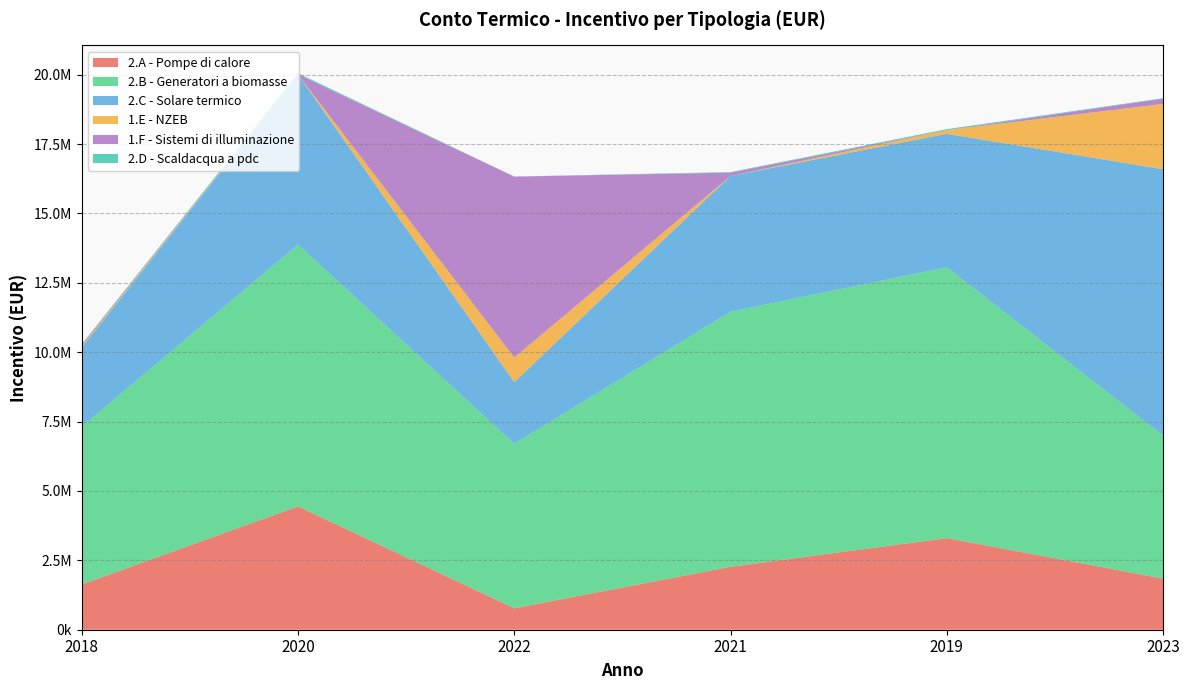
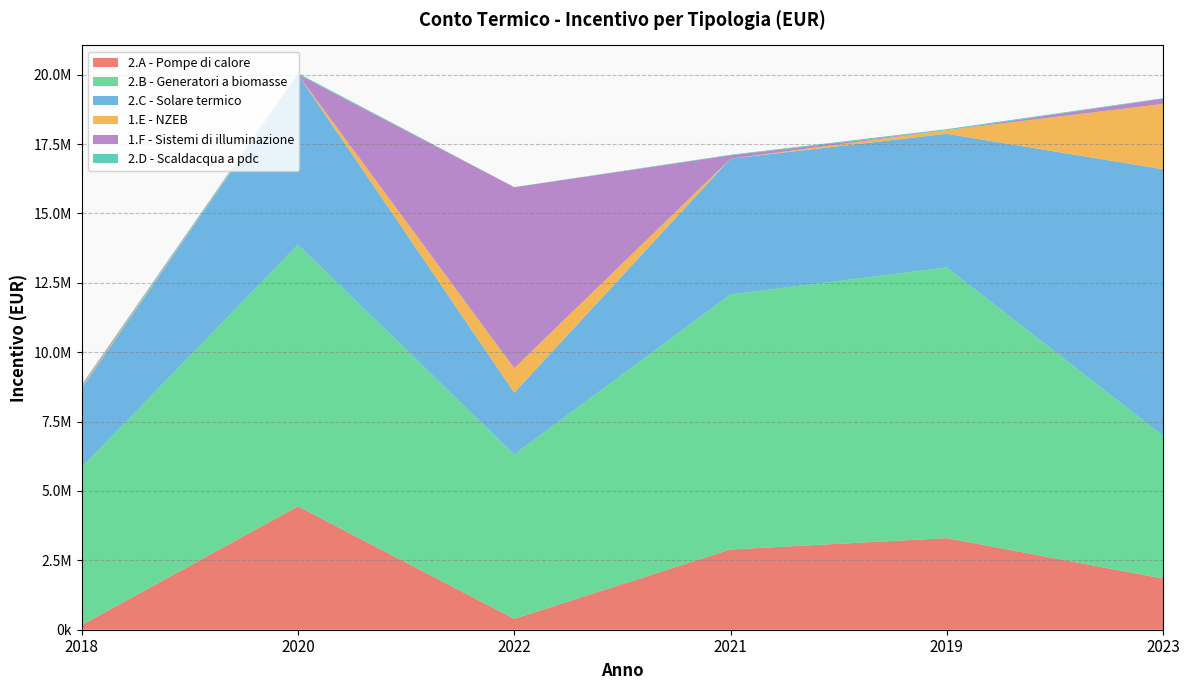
  {
    "2.A - Pompe di calore": {
-     "2018": 1600000,
+     "2018": 200000,
      "2020": 4400000,
-     "2022": 800000,
-     "2021": 2300000,
+     "2022": 400000,
+     "2021": 2900000,
      "2019": 3300000,
      "2023": 1800000
    },
    "2.C - Solare termico": {
      "2022": 2200000,
      "2019": 4800000,
      "2023": 9600000
    },
    "1.E - NZEB": {
      "2022": 900000,
      "2023": 2400000
    }
  }
